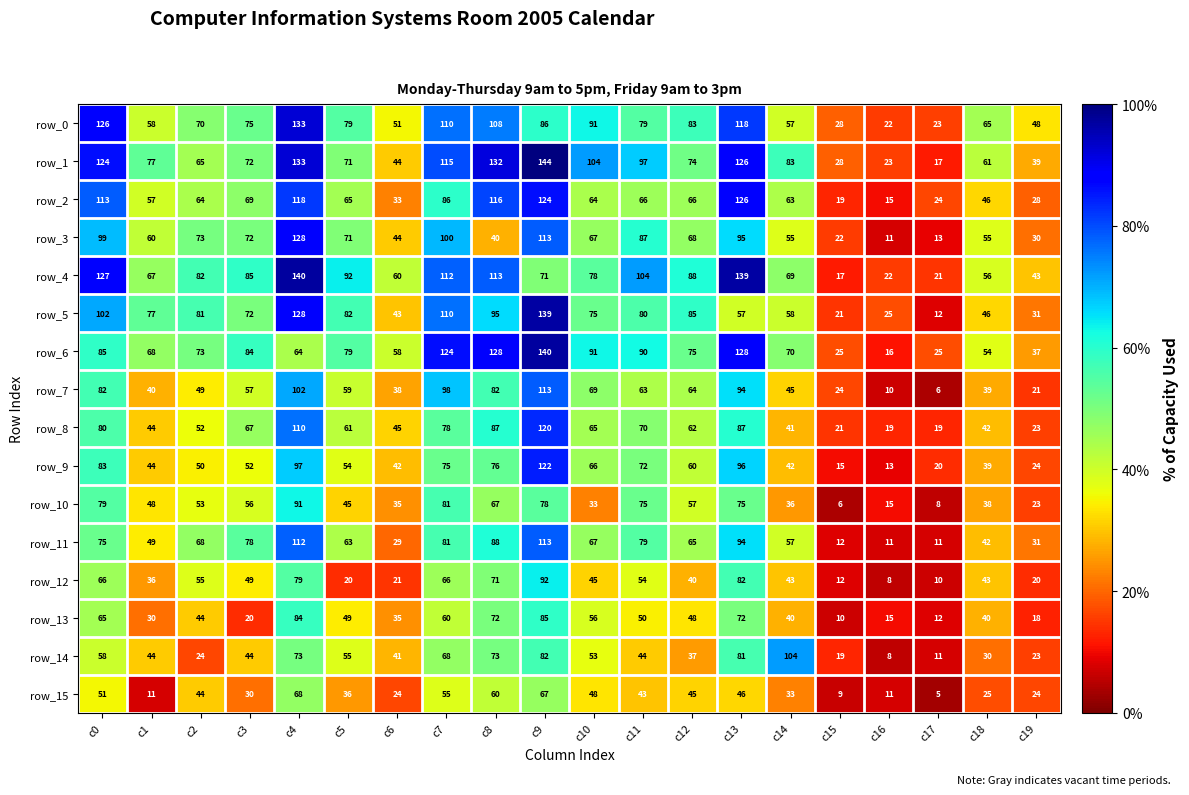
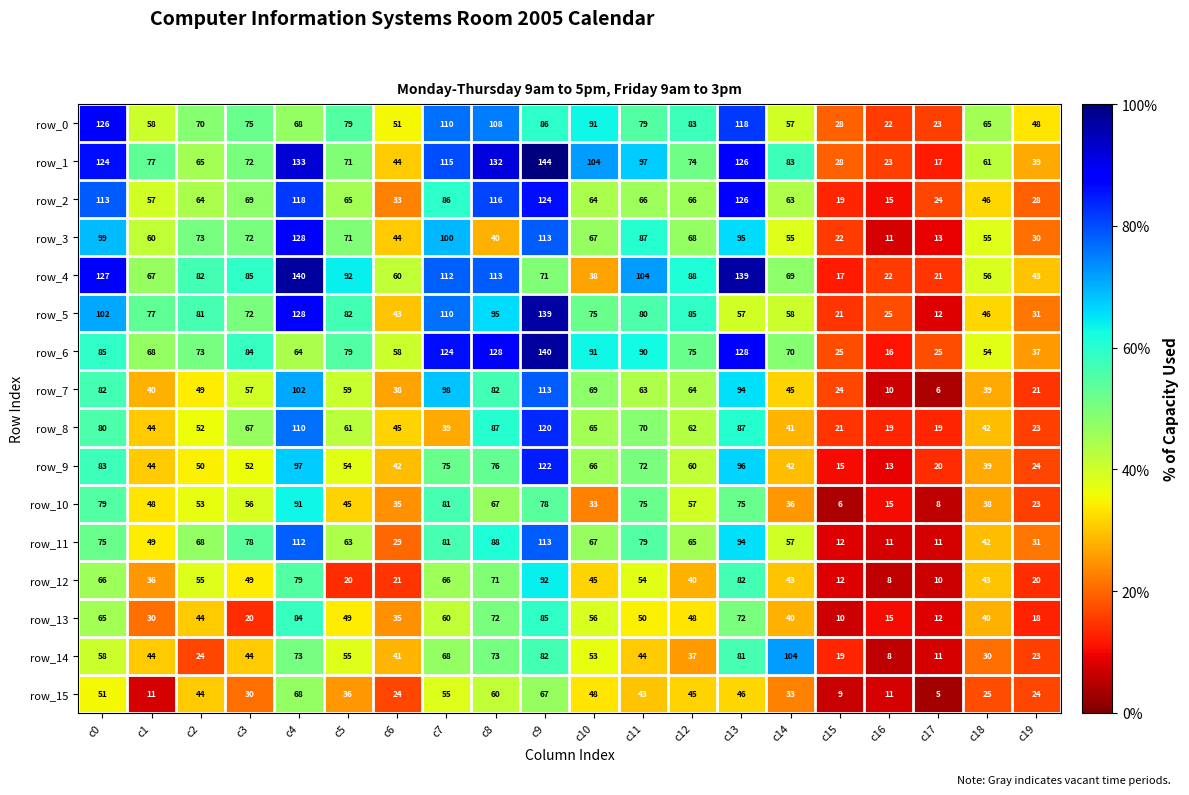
  {
    "row_0": {
      "c0": 126,
      "c1": 58,
      "c2": 70,
      "c3": 75,
-     "c4": 133,
+     "c4": 68,
      "c5": 79,
      "c6": 51,
      "c7": 110,
      "c8": 108,
      "c9": 86,
      "c10": 91,
      "c11": 79,
      "c12": 83,
      "c13": 118,
      "c14": 57,
      "c15": 28,
      "c16": 22,
      "c17": 23,
      "c18": 65,
      "c19": 48
    },
    "row_4": {
      "c0": 127,
      "c1": 67,
      "c2": 82,
      "c3": 85,
      "c4": 140,
      "c5": 92,
      "c6": 60,
      "c7": 112,
      "c8": 113,
      "c9": 71,
-     "c10": 78,
+     "c10": 38,
      "c11": 104,
      "c12": 88,
      "c13": 139,
      "c14": 69,
      "c15": 17,
      "c16": 22,
      "c17": 21,
      "c18": 56,
      "c19": 43
    },
    "row_8": {
      "c0": 80,
      "c1": 44,
      "c2": 52,
      "c3": 67,
      "c4": 110,
      "c5": 61,
      "c6": 45,
-     "c7": 78,
+     "c7": 39,
      "c8": 87,
      "c9": 120,
      "c10": 65,
      "c11": 70,
      "c12": 62,
      "c13": 87,
      "c14": 41,
      "c15": 21,
      "c16": 19,
      "c17": 19,
      "c18": 42,
      "c19": 23
    }
  }
